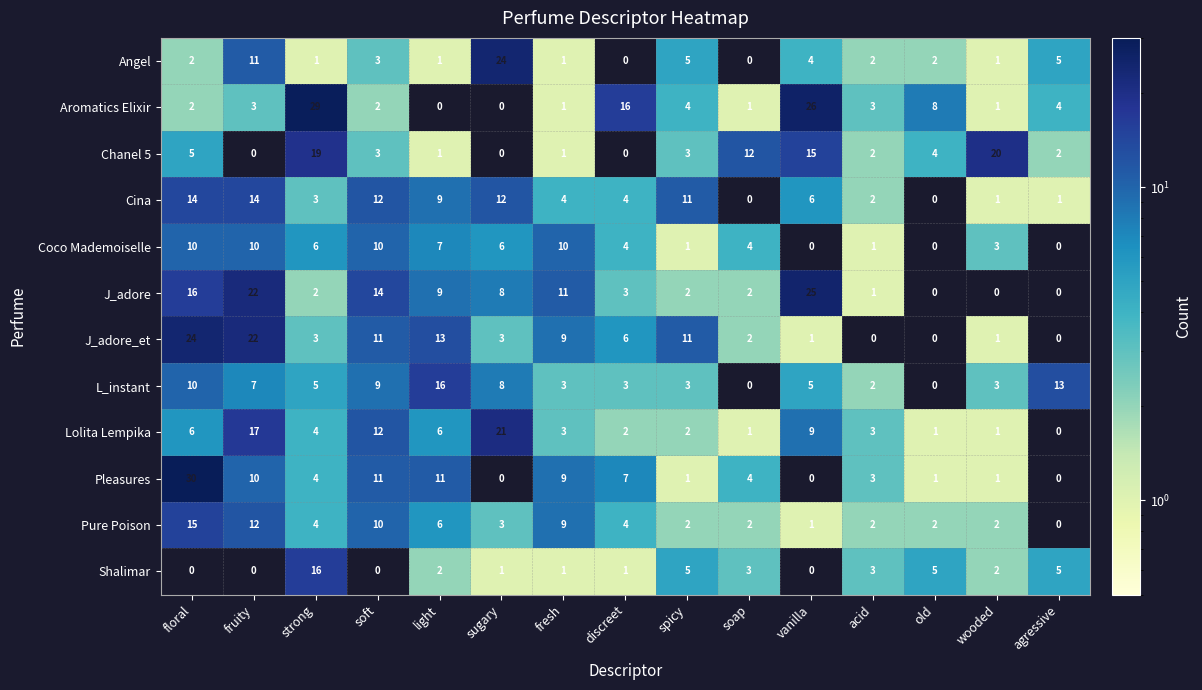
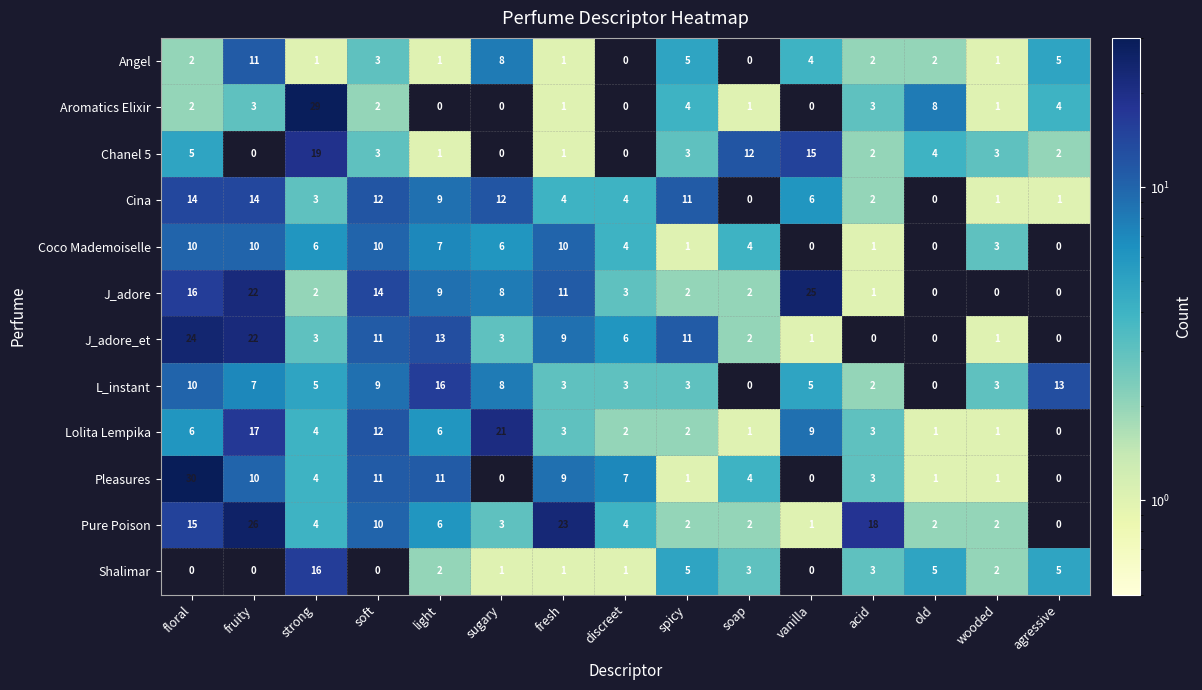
  {
    "Angel": {
      "floral": 2,
      "fruity": 11,
      "strong": 1,
      "soft": 3,
      "light": 1,
-     "sugary": 24,
+     "sugary": 8,
      "fresh": 1,
      "discreet": 0,
      "spicy": 5,
      "soap": 0,
      "vanilla": 4,
      "acid": 2,
      "old": 2,
      "wooded": 1,
      "agressive": 5
    },
    "Aromatics Elixir": {
      "floral": 2,
      "fruity": 3,
      "soft": 2,
      "light": 0,
      "sugary": 0,
      "fresh": 1,
-     "discreet": 16,
+     "discreet": 0,
      "spicy": 4,
      "soap": 1,
-     "vanilla": 26,
+     "vanilla": 0,
      "acid": 3,
      "old": 8,
      "wooded": 1,
      "agressive": 4
    },
    "Chanel 5": {
      "floral": 5,
      "fruity": 0,
      "strong": 19,
      "soft": 3,
      "light": 1,
      "sugary": 0,
      "fresh": 1,
      "discreet": 0,
      "spicy": 3,
      "soap": 12,
      "vanilla": 15,
      "acid": 2,
      "old": 4,
-     "wooded": 20,
+     "wooded": 3,
      "agressive": 2
    },
    "Cina": {
      "floral": 14,
      "fruity": 14,
      "strong": 3,
      "soft": 12,
      "light": 9,
      "sugary": 12,
      "fresh": 4,
      "discreet": 4,
      "spicy": 11,
      "soap": 0,
      "vanilla": 6,
      "acid": 2,
      "old": 0,
      "wooded": 1,
      "agressive": 1
    },
    "Coco Mademoiselle": {
      "floral": 10,
      "fruity": 10,
      "strong": 6,
      "soft": 10,
      "light": 7,
      "sugary": 6,
      "fresh": 10,
      "discreet": 4,
      "spicy": 1,
      "soap": 4,
      "vanilla": 0,
      "acid": 1,
      "old": 0,
      "wooded": 3,
      "agressive": 0
    },
    "J_adore": {
      "floral": 16,
      "fruity": 22,
      "strong": 2,
      "soft": 14,
      "light": 9,
      "sugary": 8,
      "fresh": 11,
      "discreet": 3,
      "spicy": 2,
      "soap": 2,
      "vanilla": 25,
      "acid": 1,
      "old": 0,
      "wooded": 0,
      "agressive": 0
    },
    "J_adore_et": {
      "floral": 24,
      "fruity": 22,
      "strong": 3,
      "soft": 11,
      "light": 13,
      "sugary": 3,
      "fresh": 9,
      "discreet": 6,
      "spicy": 11,
      "soap": 2,
      "vanilla": 1,
      "acid": 0,
      "old": 0,
      "wooded": 1,
      "agressive": 0
    },
    "L_instant": {
      "floral": 10,
      "fruity": 7,
      "strong": 5,
      "soft": 9,
      "light": 16,
      "sugary": 8,
      "fresh": 3,
      "discreet": 3,
      "spicy": 3,
      "soap": 0,
      "vanilla": 5,
      "acid": 2,
      "old": 0,
      "wooded": 3,
      "agressive": 13
    },
    "Lolita Lempika": {
      "floral": 6,
      "fruity": 17,
      "strong": 4,
      "soft": 12,
      "light": 6,
      "sugary": 21,
      "fresh": 3,
      "discreet": 2,
      "spicy": 2,
      "soap": 1,
      "vanilla": 9,
      "acid": 3,
      "old": 1,
      "wooded": 1,
      "agressive": 0
    },
    "Pleasures": {
      "fruity": 10,
      "strong": 4,
      "soft": 11,
      "light": 11,
      "sugary": 0,
      "fresh": 9,
      "discreet": 7,
      "spicy": 1,
      "soap": 4,
      "vanilla": 0,
      "acid": 3,
      "old": 1,
      "wooded": 1,
      "agressive": 0
    },
    "Pure Poison": {
      "floral": 15,
-     "fruity": 12,
+     "fruity": 26,
      "strong": 4,
      "soft": 10,
      "light": 6,
      "sugary": 3,
-     "fresh": 9,
+     "fresh": 23,
      "discreet": 4,
      "spicy": 2,
      "soap": 2,
      "vanilla": 1,
-     "acid": 2,
+     "acid": 18,
      "old": 2,
      "wooded": 2,
      "agressive": 0
    },
    "Shalimar": {
      "floral": 0,
      "fruity": 0,
      "strong": 16,
      "soft": 0,
      "light": 2,
      "sugary": 1,
      "fresh": 1,
      "discreet": 1,
      "spicy": 5,
      "soap": 3,
      "vanilla": 0,
      "acid": 3,
      "old": 5,
      "wooded": 2,
      "agressive": 5
    }
  }
